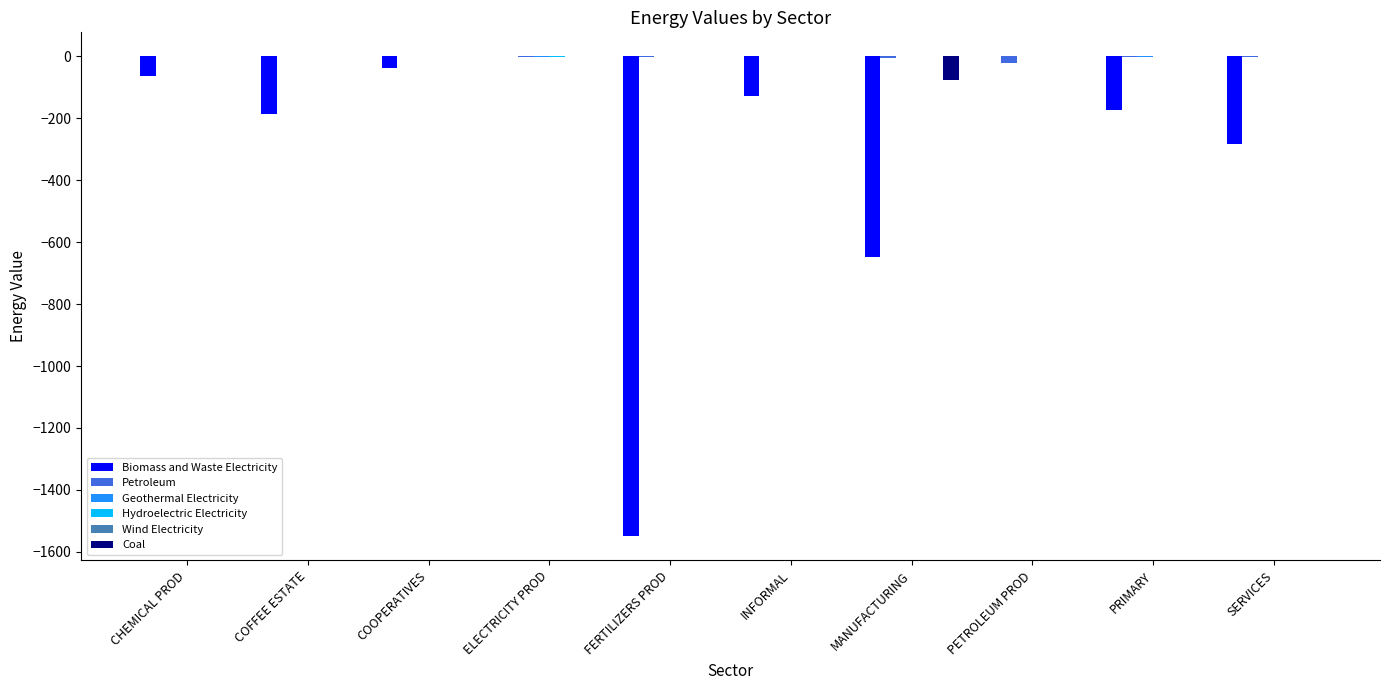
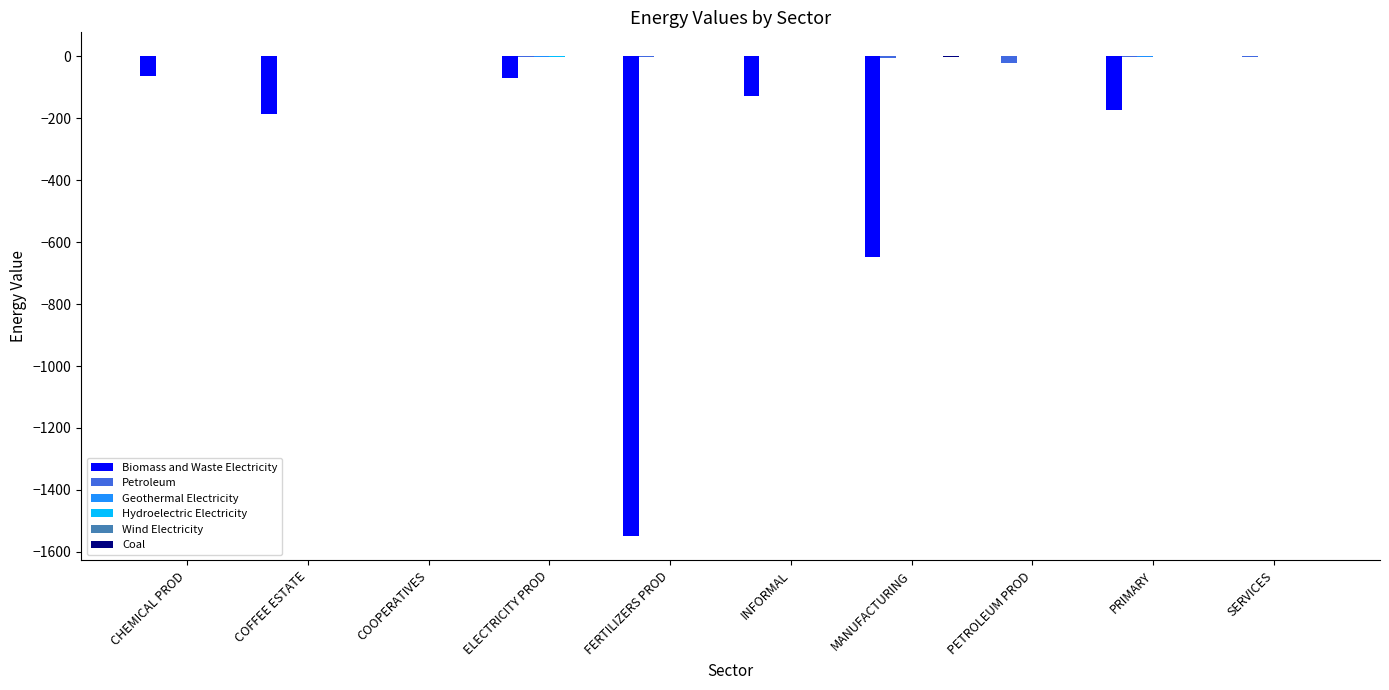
  {
    "Biomass and Waste Electricity": {
      "CHEMICAL PROD": -60,
      "COFFEE ESTATE": -190,
-     "COOPERATIVES": -40,
-     "ELECTRICITY PROD": 0,
+     "COOPERATIVES": 0,
+     "ELECTRICITY PROD": -70,
      "FERTILIZERS PROD": -1550,
      "INFORMAL": -130,
      "MANUFACTURING": -650,
      "PRIMARY": -170,
-     "SERVICES": -280
+     "SERVICES": 0
    },
    "Coal": {
      "CHEMICAL PROD": 0,
      "COFFEE ESTATE": 0,
      "COOPERATIVES": 0,
      "ELECTRICITY PROD": 0,
      "FERTILIZERS PROD": 0,
      "INFORMAL": 0,
-     "MANUFACTURING": -80,
+     "MANUFACTURING": 0,
      "PETROLEUM PROD": 0,
      "PRIMARY": 0,
      "SERVICES": 0
    }
  }
